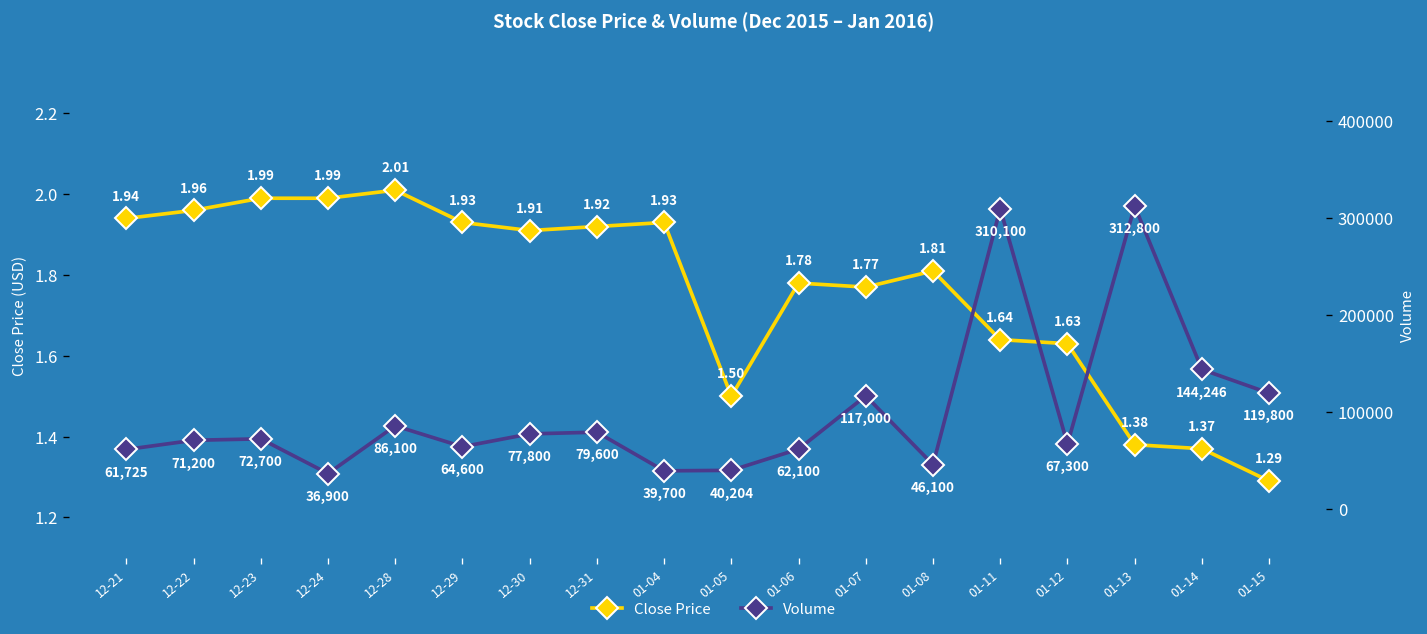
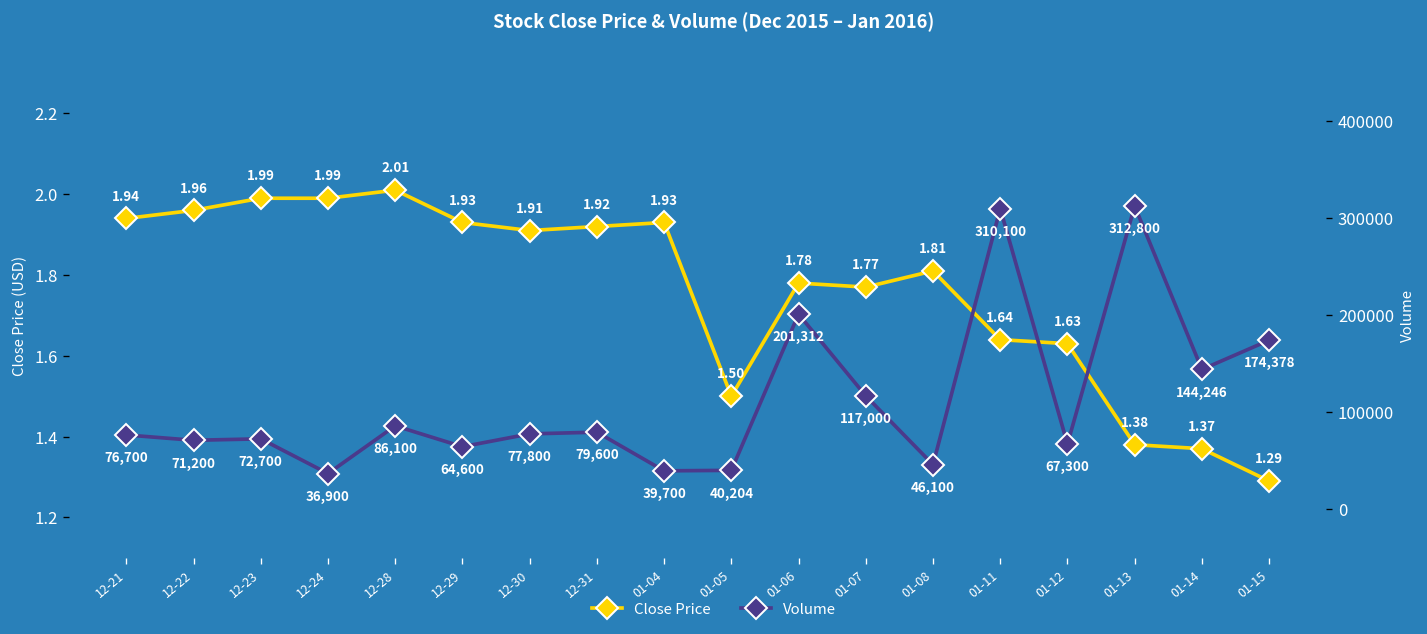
  {
    "Close Price": {
      "12-21": "1.94",
      "12-22": "1.96",
      "12-23": "1.99",
      "12-24": "1.99",
      "12-28": "2.01",
      "12-29": "1.93",
      "12-30": "1.91",
      "12-31": "1.92",
      "01-04": "1.93",
      "01-05": "1.50",
      "01-06": "1.78",
      "01-07": "1.77",
      "01-08": "1.81",
      "01-11": "1.64",
      "01-12": "1.63",
      "01-13": "1.38",
      "01-14": "1.37",
      "01-15": "1.29"
    },
    "Volume": {
-     "12-21": "61,725",
+     "12-21": "76,700",
      "12-22": "71,200",
      "12-23": "72,700",
      "12-24": "36,900",
      "12-28": "86,100",
      "12-29": "64,600",
      "12-30": "77,800",
      "12-31": "79,600",
      "01-04": "39,700",
      "01-05": "40,204",
-     "01-06": "62,100",
+     "01-06": "201,312",
      "01-07": "117,000",
      "01-08": "46,100",
      "01-11": "310,100",
      "01-12": "67,300",
      "01-13": "312,800",
      "01-14": "144,246",
-     "01-15": "119,800"
+     "01-15": "174,378"
    }
  }
